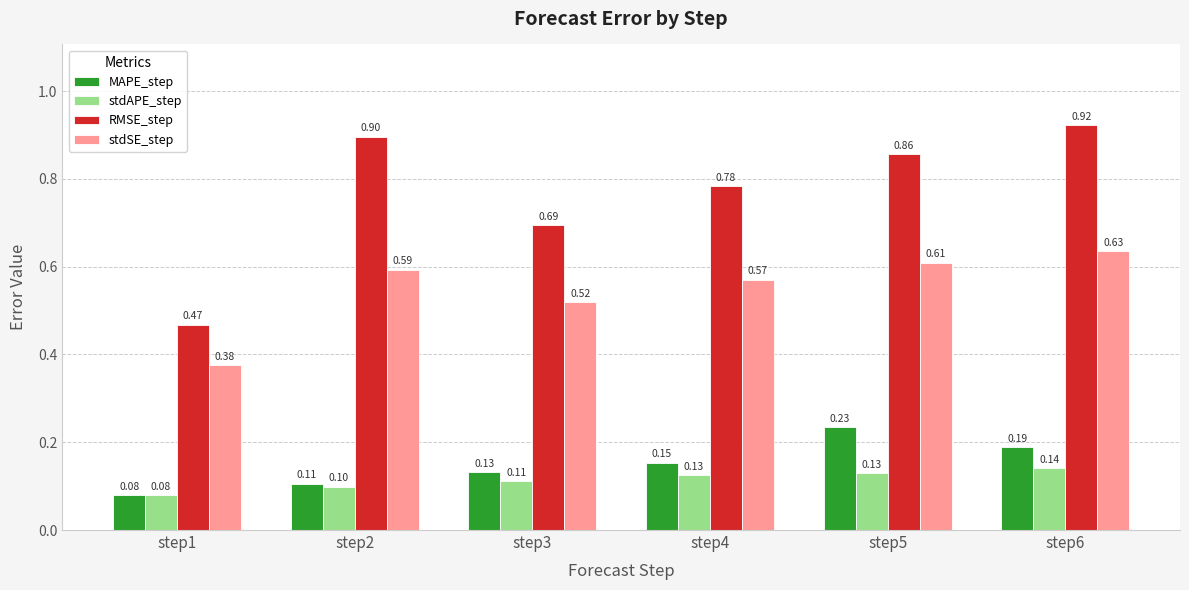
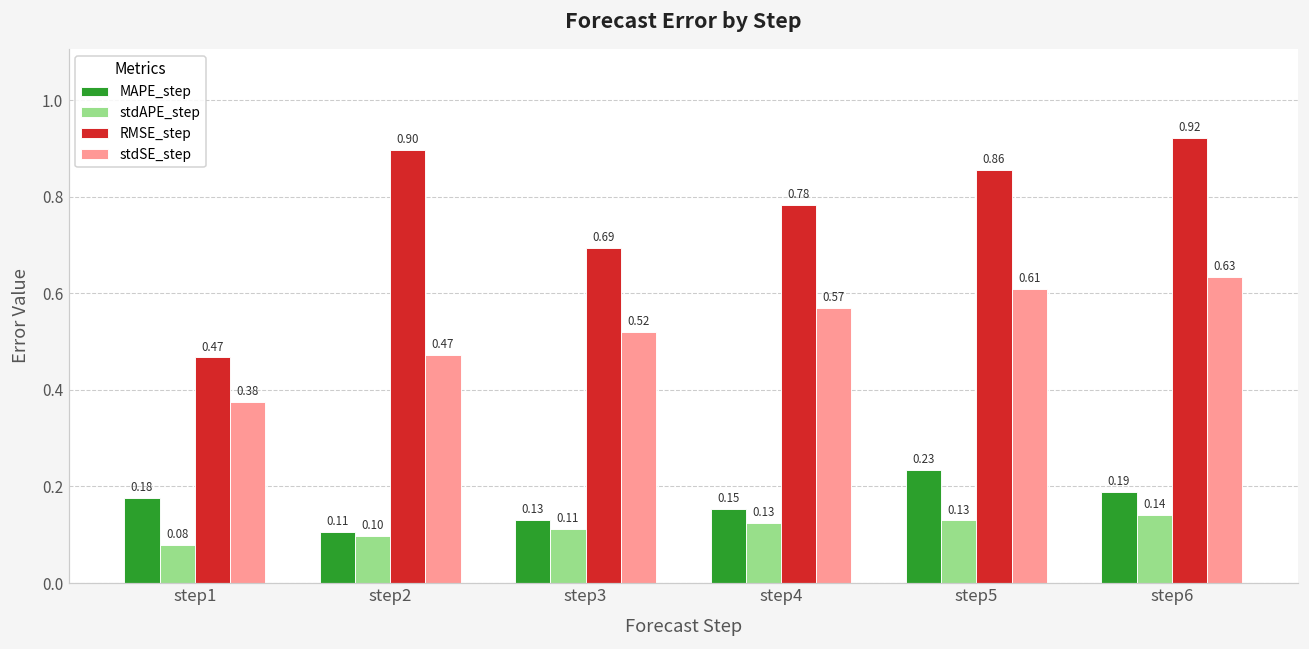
  {
    "MAPE_step": {
-     "step1": 0.08,
+     "step1": 0.18,
      "step2": 0.11,
      "step3": 0.13,
      "step4": 0.15,
      "step5": 0.23,
      "step6": 0.19
    },
    "stdAPE_step": {
      "step1": 0.08,
      "step2": 0.10,
      "step3": 0.11,
      "step4": 0.13,
      "step5": 0.13,
      "step6": 0.14
    },
    "RMSE_step": {
      "step1": 0.47,
      "step2": 0.90,
      "step3": 0.69,
      "step4": 0.78,
      "step5": 0.86,
      "step6": 0.92
    },
    "stdSE_step": {
      "step1": 0.38,
-     "step2": 0.59,
+     "step2": 0.47,
      "step3": 0.52,
      "step4": 0.57,
      "step5": 0.61,
      "step6": 0.63
    }
  }
